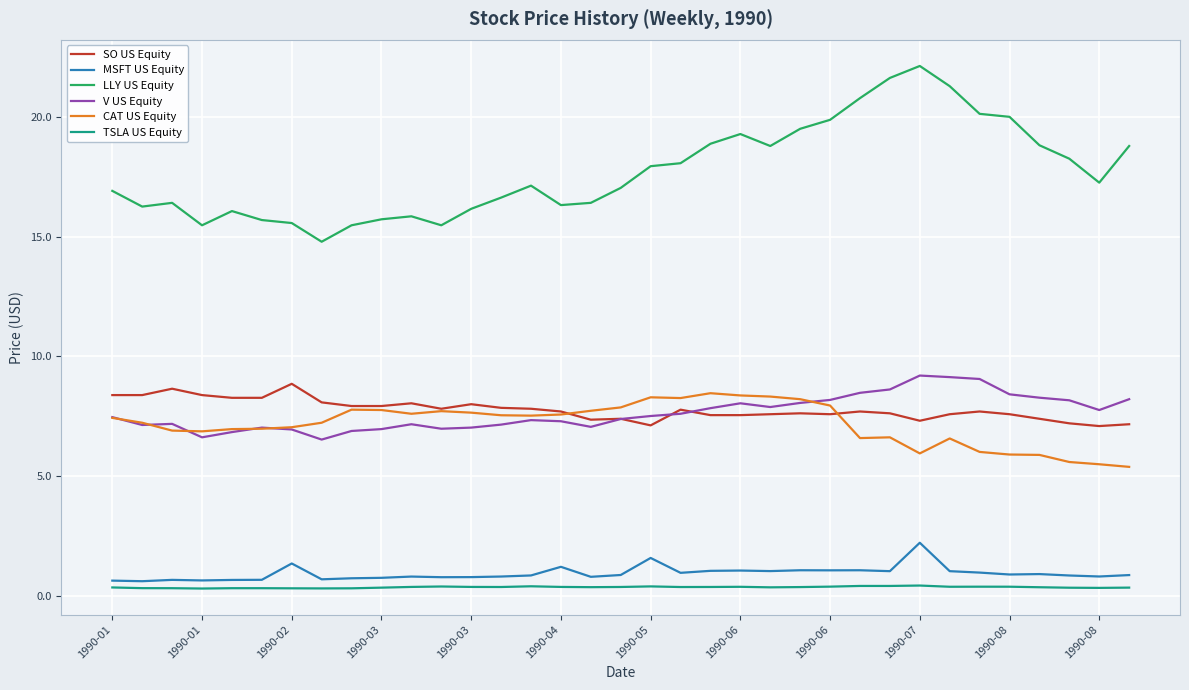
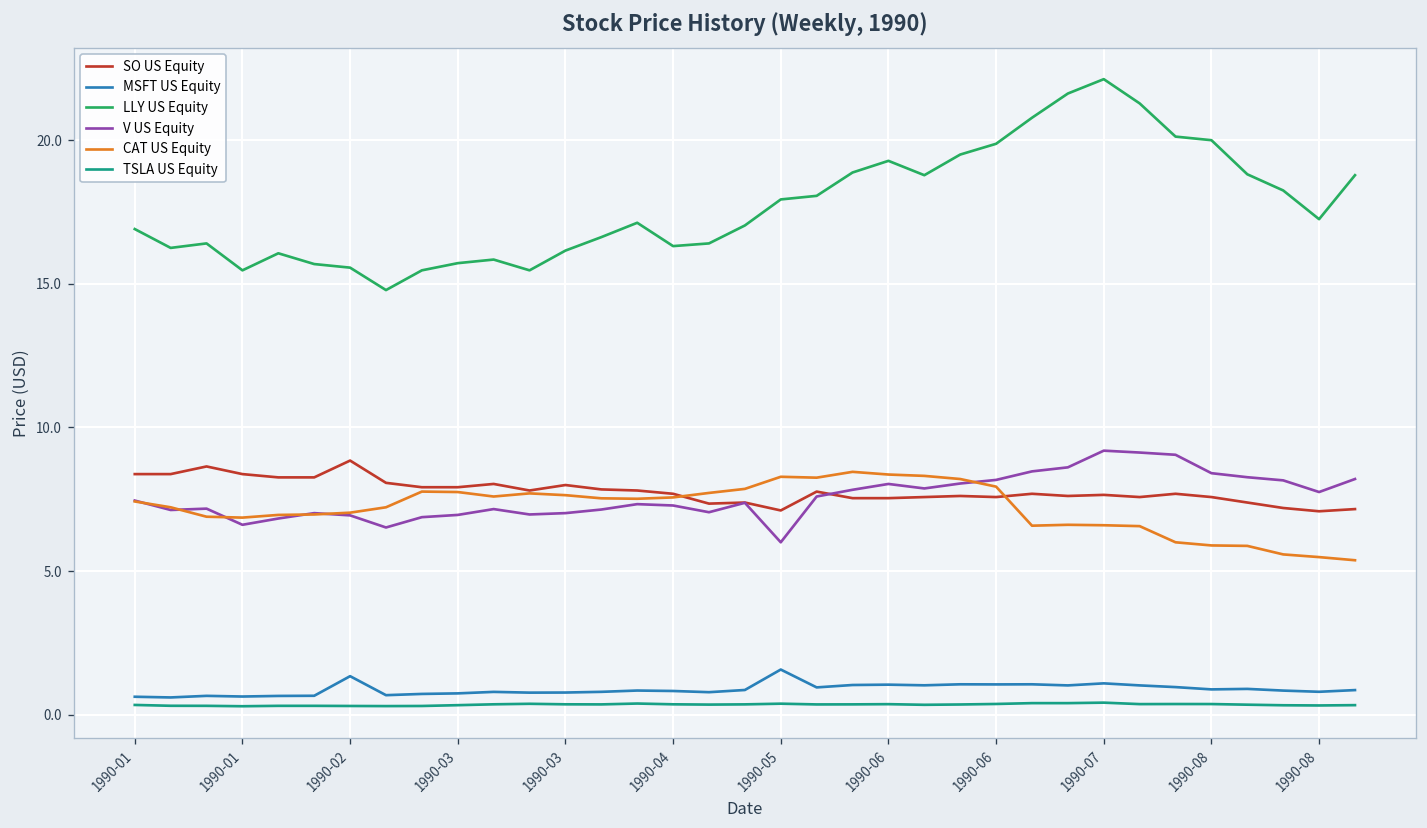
  {
    "SO US Equity": {
      "1990-02": 8.8,
      "1990-04": 7.7,
      "1990-05": 7.1,
-     "1990-07": 7.3
+     "1990-07": 7.7
    },
    "MSFT US Equity": {
      "1990-02": 1.3,
-     "1990-04": 1.2,
+     "1990-04": 0.8,
      "1990-05": 1.6,
-     "1990-07": 2.2
+     "1990-07": 1.1
    },
    "V US Equity": {
      "1990-04": 7.3,
-     "1990-05": 7.5,
+     "1990-05": 6.0,
      "1990-07": 9.2
    },
    "CAT US Equity": {
      "1990-04": 7.6,
      "1990-05": 8.3,
-     "1990-07": 5.9
+     "1990-07": 6.6
    }
  }
